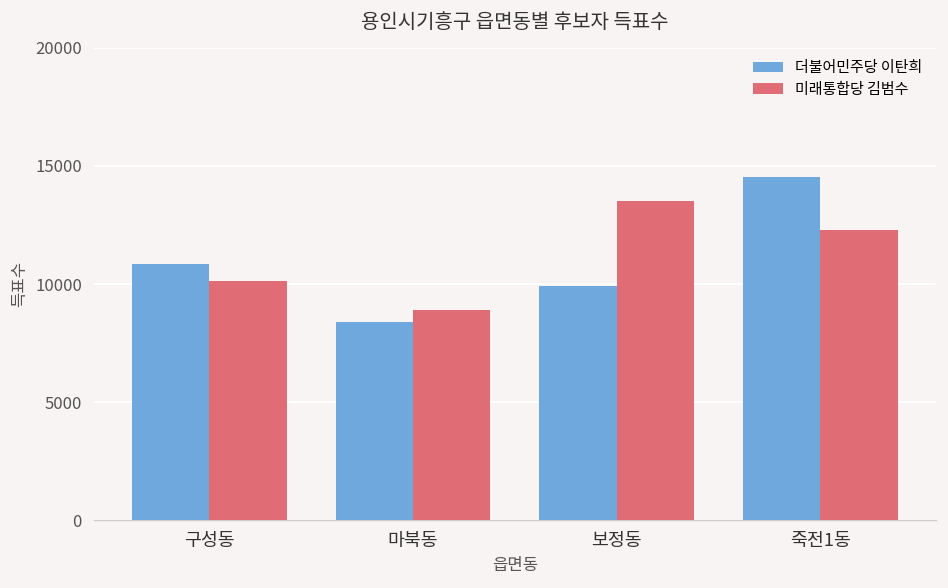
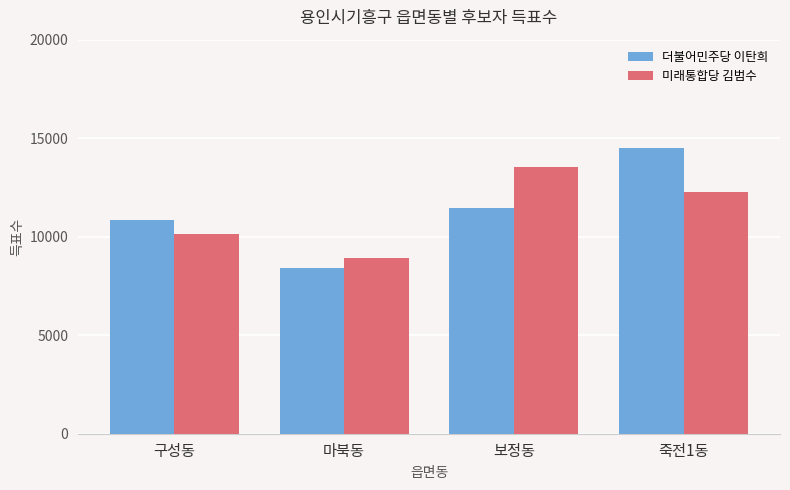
  {
    "더불어민주당 이탄희": {
      "구성동": 10900,
      "마북동": 8400,
-     "보정동": 9900,
+     "보정동": 11400,
      "죽전1동": 14500
    },
    "미래통합당 김범수": {
      "구성동": 10100,
      "마북동": 8900,
      "보정동": 13500,
      "죽전1동": 12300
    }
  }
